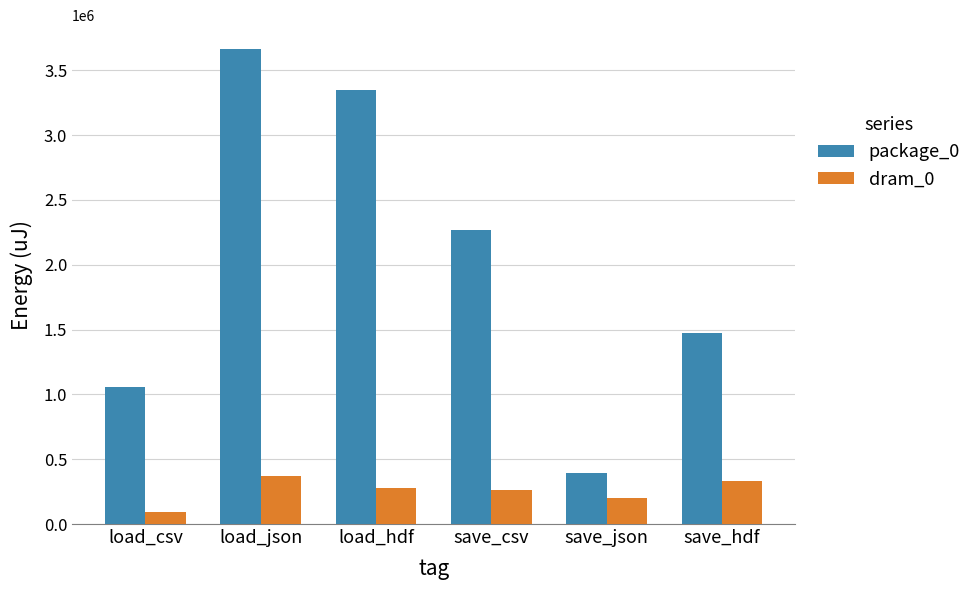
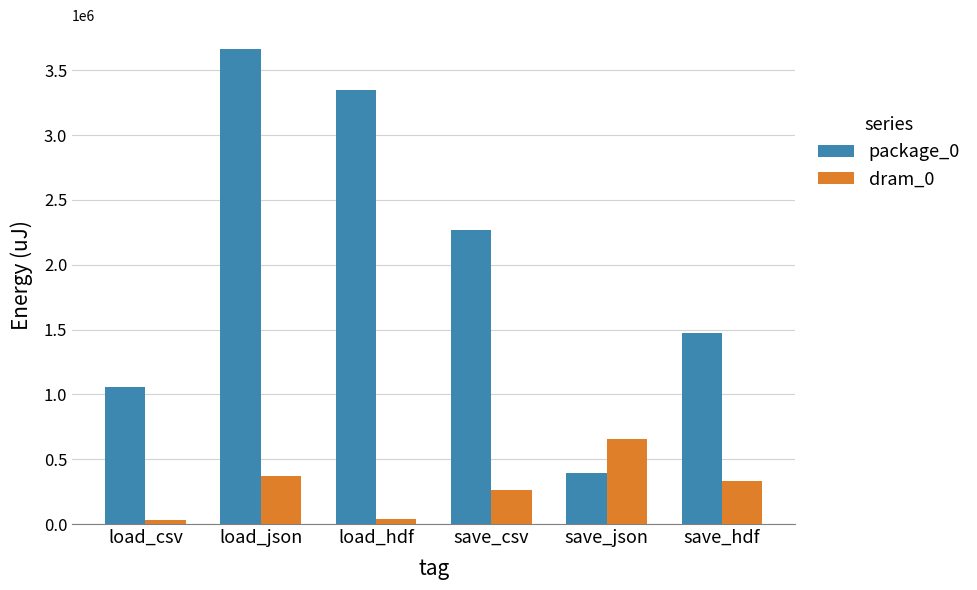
  {
    "package_0": {
      "load_csv": 1060000,
      "load_json": 3660000,
      "load_hdf": 3350000,
      "save_csv": 2270000,
      "save_json": 400000,
      "save_hdf": 1470000
    },
    "dram_0": {
-     "load_csv": 90000,
+     "load_csv": 30000,
      "load_json": 370000,
-     "load_hdf": 280000,
+     "load_hdf": 40000,
      "save_csv": 260000,
-     "save_json": 200000,
+     "save_json": 650000,
      "save_hdf": 330000
    }
  }
